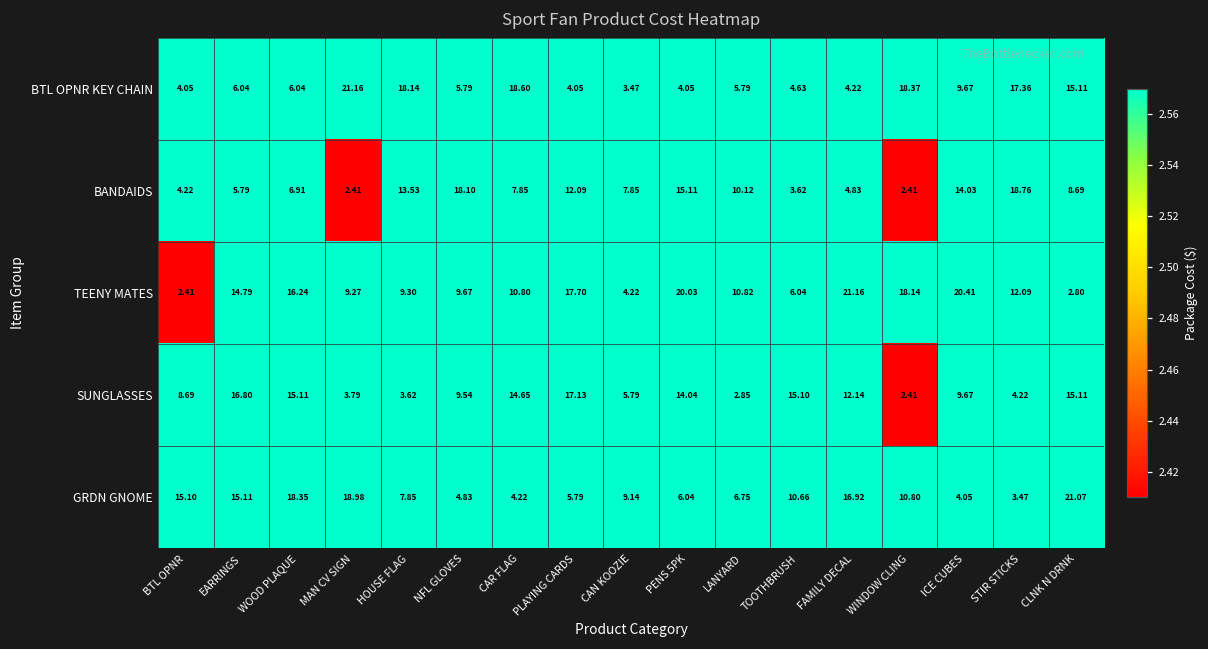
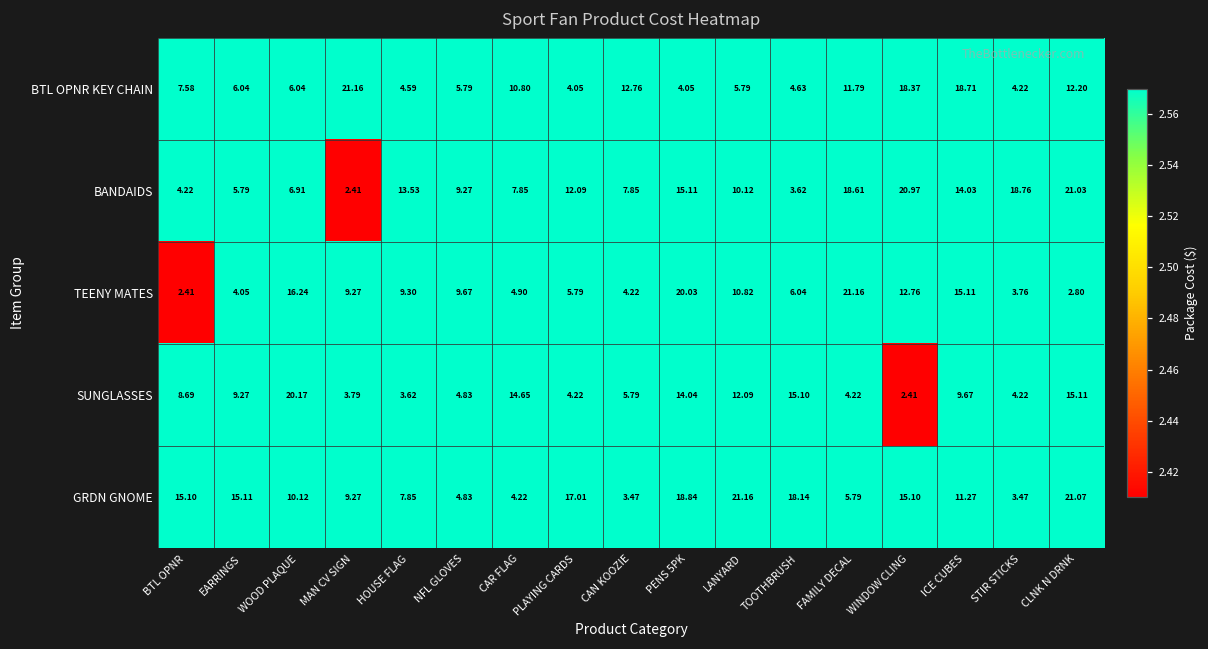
  {
    "BTL OPNR KEY CHAIN": {
-     "BTL OPNR": 4.05,
+     "BTL OPNR": 7.58,
      "EARRINGS": 6.04,
      "WOOD PLAQUE": 6.04,
      "MAN CV SIGN": 21.16,
-     "HOUSE FLAG": 18.14,
+     "HOUSE FLAG": 4.59,
      "NFL GLOVES": 5.79,
-     "CAR FLAG": 18.60,
+     "CAR FLAG": 10.80,
      "PLAYING CARDS": 4.05,
-     "CAN KOOZIE": 3.47,
+     "CAN KOOZIE": 12.76,
      "PENS 5PK": 4.05,
      "LANYARD": 5.79,
      "TOOTHBRUSH": 4.63,
-     "FAMILY DECAL": 4.22,
+     "FAMILY DECAL": 11.79,
      "WINDOW CLING": 18.37,
-     "ICE CUBES": 9.67,
-     "STIR STICKS": 17.36,
-     "CLNK N DRNK": 15.11
+     "ICE CUBES": 18.71,
+     "STIR STICKS": 4.22,
+     "CLNK N DRNK": 12.20
    },
    "BANDAIDS": {
      "BTL OPNR": 4.22,
      "EARRINGS": 5.79,
      "WOOD PLAQUE": 6.91,
      "MAN CV SIGN": 2.41,
      "HOUSE FLAG": 13.53,
-     "NFL GLOVES": 18.10,
+     "NFL GLOVES": 9.27,
      "CAR FLAG": 7.85,
      "PLAYING CARDS": 12.09,
      "CAN KOOZIE": 7.85,
      "PENS 5PK": 15.11,
      "LANYARD": 10.12,
      "TOOTHBRUSH": 3.62,
-     "FAMILY DECAL": 4.83,
-     "WINDOW CLING": 2.41,
+     "FAMILY DECAL": 18.61,
+     "WINDOW CLING": 20.97,
      "ICE CUBES": 14.03,
      "STIR STICKS": 18.76,
-     "CLNK N DRNK": 8.69
+     "CLNK N DRNK": 21.03
    },
    "TEENY MATES": {
      "BTL OPNR": 2.41,
-     "EARRINGS": 14.79,
+     "EARRINGS": 4.05,
      "WOOD PLAQUE": 16.24,
      "MAN CV SIGN": 9.27,
      "HOUSE FLAG": 9.30,
      "NFL GLOVES": 9.67,
-     "CAR FLAG": 10.80,
-     "PLAYING CARDS": 17.70,
+     "CAR FLAG": 4.90,
+     "PLAYING CARDS": 5.79,
      "CAN KOOZIE": 4.22,
      "PENS 5PK": 20.03,
      "LANYARD": 10.82,
      "TOOTHBRUSH": 6.04,
      "FAMILY DECAL": 21.16,
-     "WINDOW CLING": 18.14,
-     "ICE CUBES": 20.41,
-     "STIR STICKS": 12.09,
+     "WINDOW CLING": 12.76,
+     "ICE CUBES": 15.11,
+     "STIR STICKS": 3.76,
      "CLNK N DRNK": 2.80
    },
    "SUNGLASSES": {
      "BTL OPNR": 8.69,
-     "EARRINGS": 16.80,
-     "WOOD PLAQUE": 15.11,
+     "EARRINGS": 9.27,
+     "WOOD PLAQUE": 20.17,
      "MAN CV SIGN": 3.79,
      "HOUSE FLAG": 3.62,
-     "NFL GLOVES": 9.54,
+     "NFL GLOVES": 4.83,
      "CAR FLAG": 14.65,
-     "PLAYING CARDS": 17.13,
+     "PLAYING CARDS": 4.22,
      "CAN KOOZIE": 5.79,
      "PENS 5PK": 14.04,
-     "LANYARD": 2.85,
+     "LANYARD": 12.09,
      "TOOTHBRUSH": 15.10,
-     "FAMILY DECAL": 12.14,
+     "FAMILY DECAL": 4.22,
      "WINDOW CLING": 2.41,
      "ICE CUBES": 9.67,
      "STIR STICKS": 4.22,
      "CLNK N DRNK": 15.11
    },
    "GRDN GNOME": {
      "BTL OPNR": 15.10,
      "EARRINGS": 15.11,
-     "WOOD PLAQUE": 18.35,
-     "MAN CV SIGN": 18.98,
+     "WOOD PLAQUE": 10.12,
+     "MAN CV SIGN": 9.27,
      "HOUSE FLAG": 7.85,
      "NFL GLOVES": 4.83,
      "CAR FLAG": 4.22,
-     "PLAYING CARDS": 5.79,
-     "CAN KOOZIE": 9.14,
-     "PENS 5PK": 6.04,
-     "LANYARD": 6.75,
-     "TOOTHBRUSH": 10.66,
-     "FAMILY DECAL": 16.92,
-     "WINDOW CLING": 10.80,
-     "ICE CUBES": 4.05,
+     "PLAYING CARDS": 17.01,
+     "CAN KOOZIE": 3.47,
+     "PENS 5PK": 18.84,
+     "LANYARD": 21.16,
+     "TOOTHBRUSH": 18.14,
+     "FAMILY DECAL": 5.79,
+     "WINDOW CLING": 15.10,
+     "ICE CUBES": 11.27,
      "STIR STICKS": 3.47,
      "CLNK N DRNK": 21.07
    }
  }
